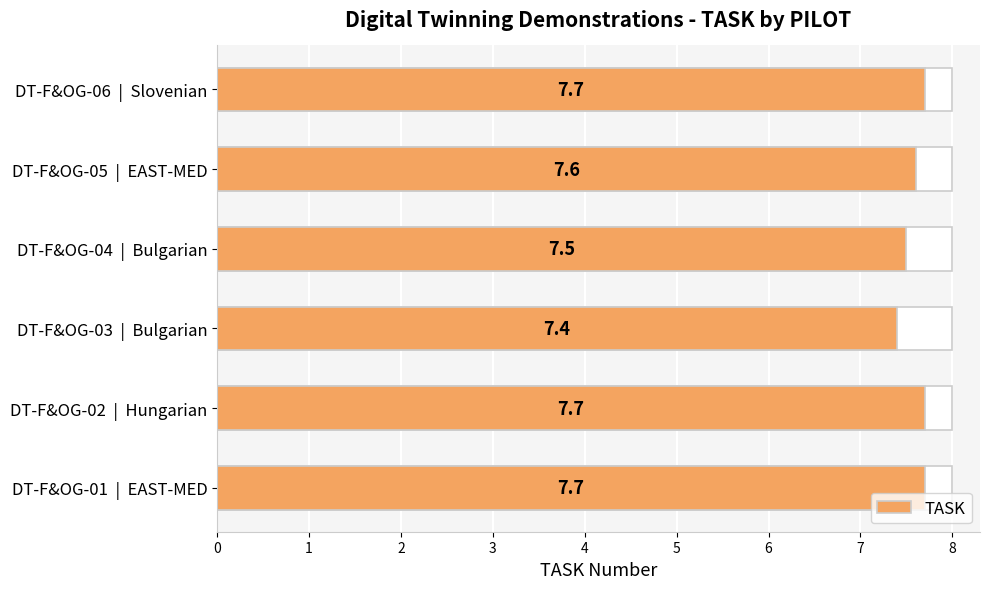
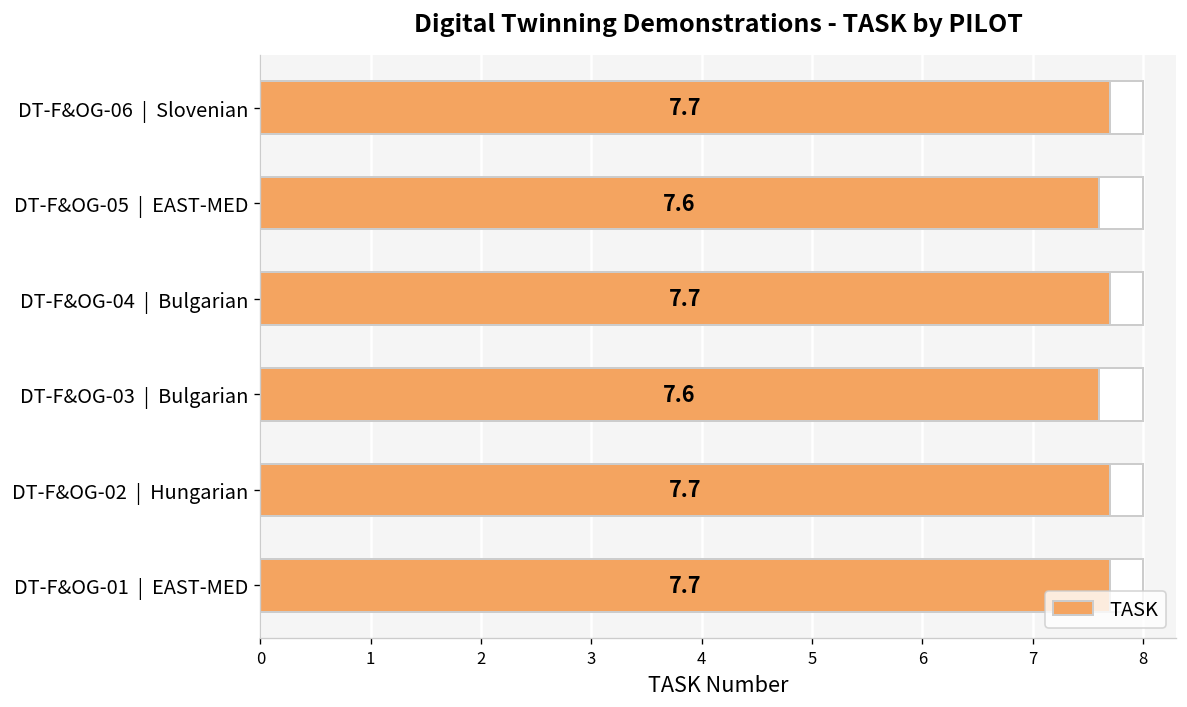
  {
    "TASK": {
-     "DT-F&OG-04 | Bulgarian": 7.5,
-     "DT-F&OG-03 | Bulgarian": 7.4
+     "DT-F&OG-04 | Bulgarian": 7.7,
+     "DT-F&OG-03 | Bulgarian": 7.6
    }
  }
